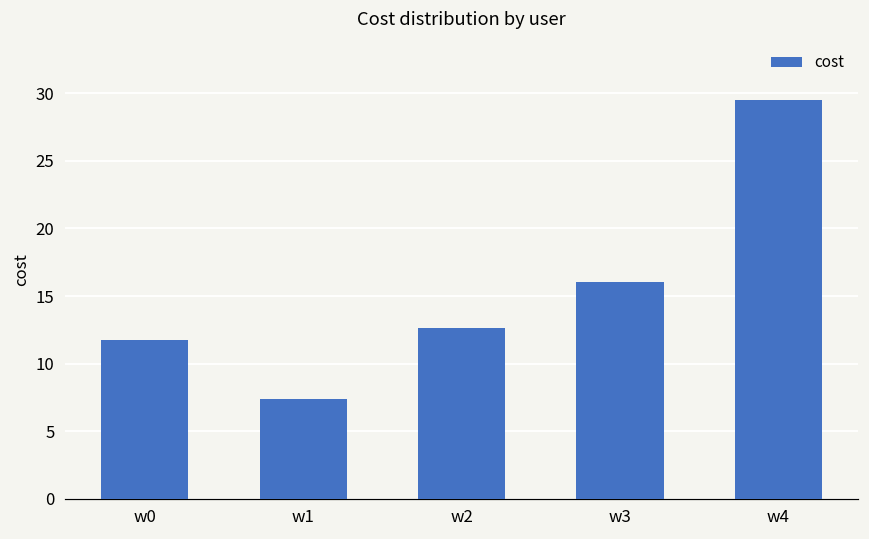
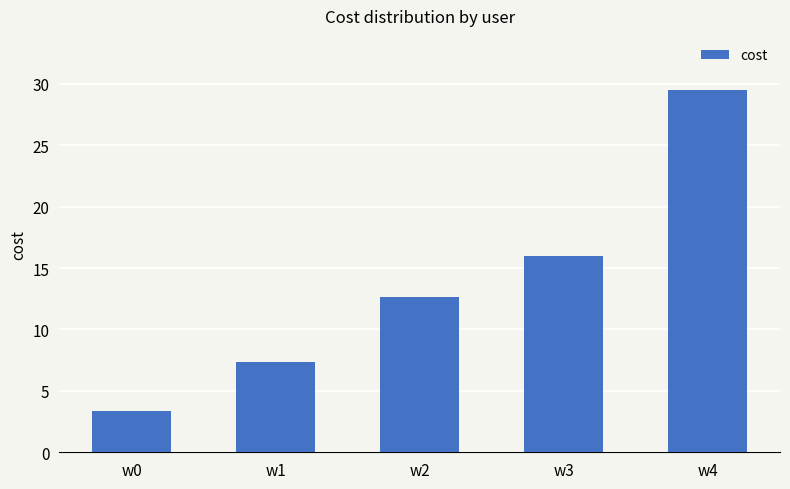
  {
-   "w0": 11.8,
+   "w0": 3.4,
    "w1": 7.4,
    "w2": 12.7,
    "w3": 16.0,
    "w4": 29.5
  }
